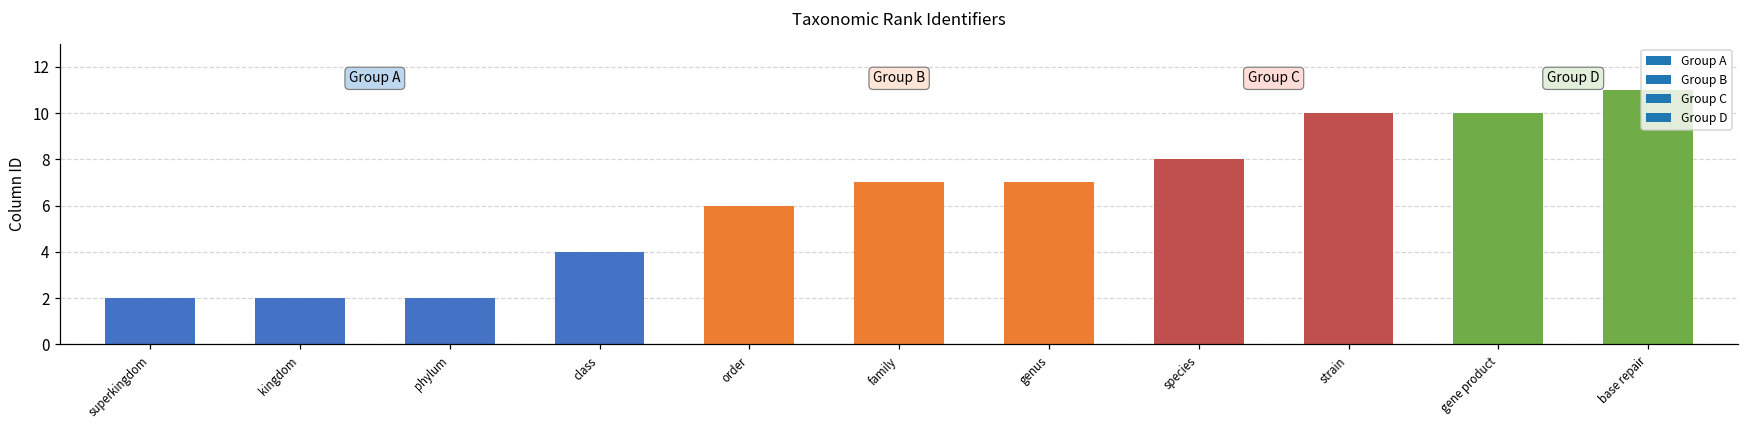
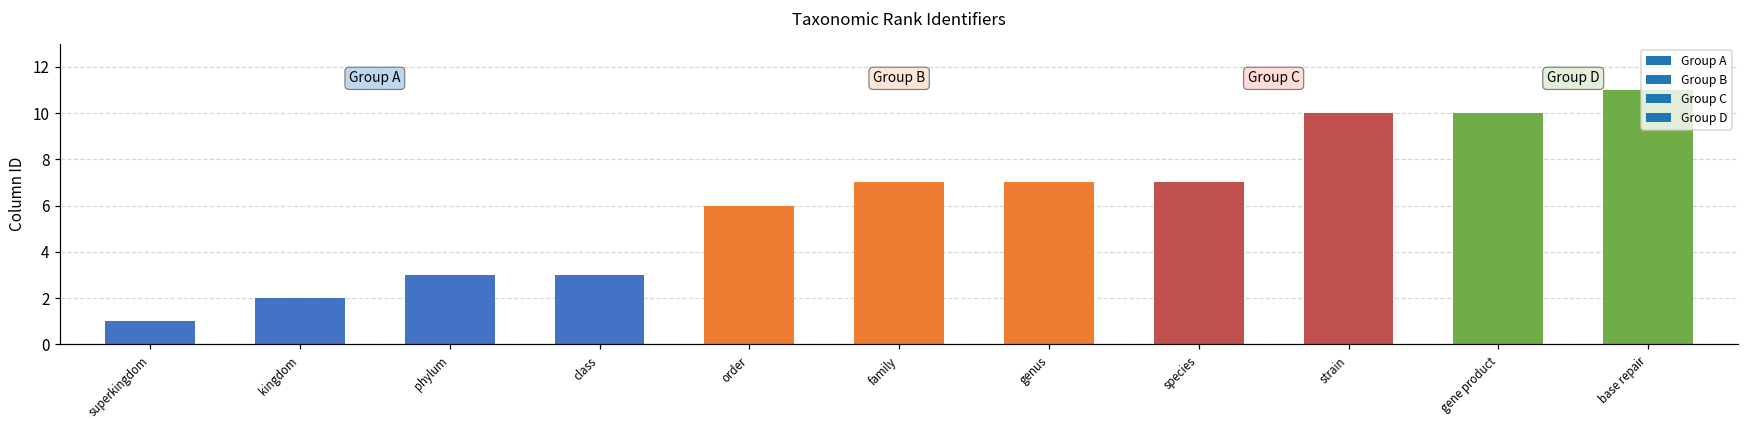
  {
-   "superkingdom": 2,
+   "superkingdom": 1,
    "kingdom": 2,
-   "phylum": 2,
-   "class": 4,
+   "phylum": 3,
+   "class": 3,
    "order": 6,
    "family": 7,
    "genus": 7,
-   "species": 8,
+   "species": 7,
    "strain": 10,
    "gene product": 10
  }
